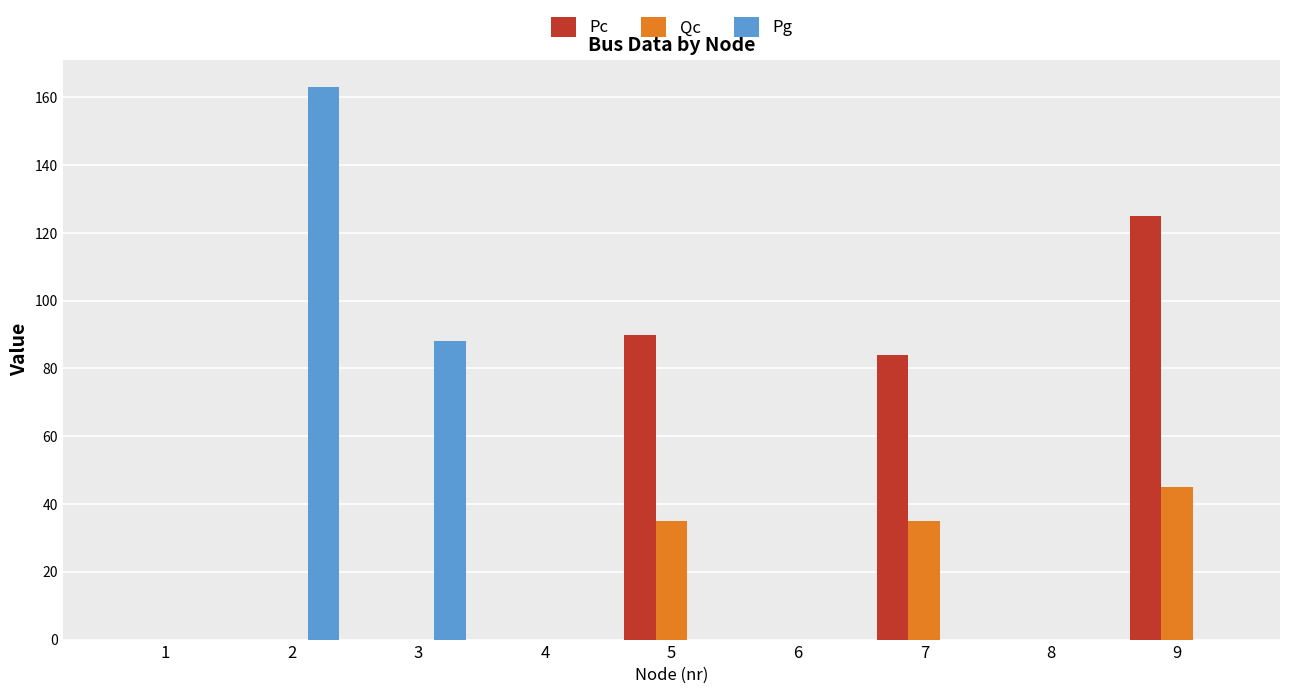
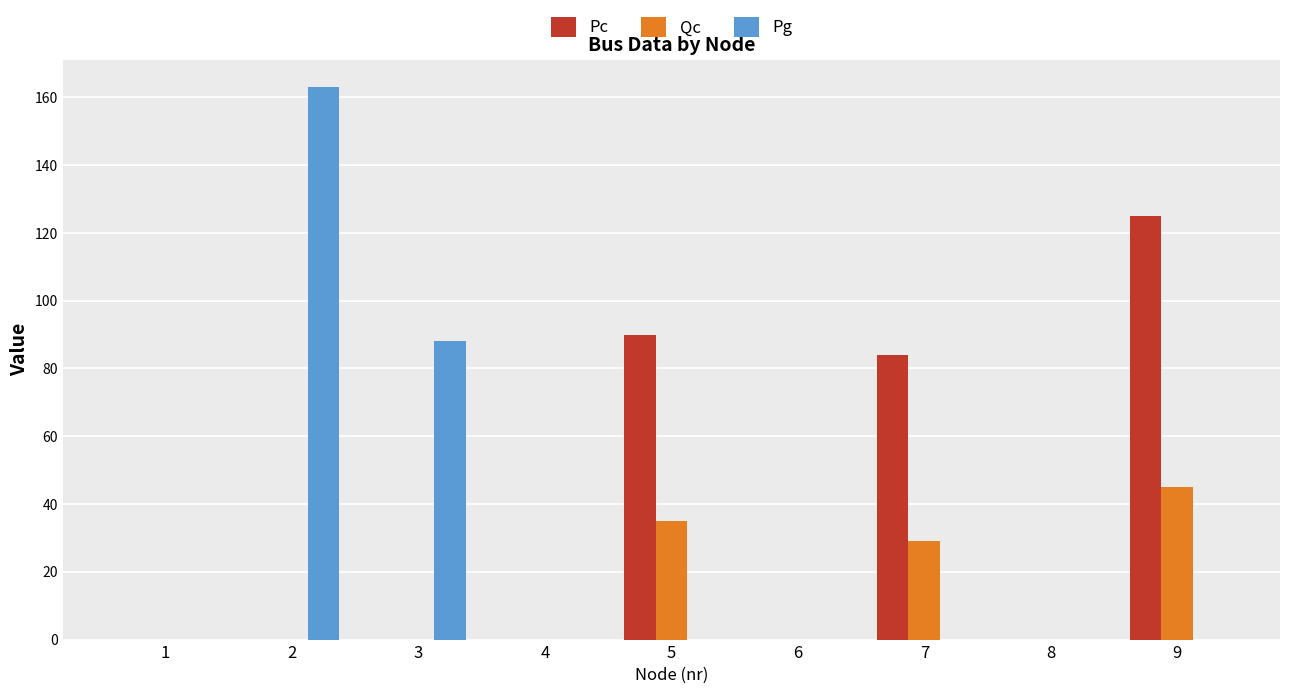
  {
    "Pc": {
      "1": 0,
      "2": 0,
      "3": 0,
      "4": 0,
      "5": 90,
      "6": 0,
      "7": 84,
      "8": 0,
      "9": 125
    },
    "Qc": {
      "1": 0,
      "2": 0,
      "3": 0,
      "4": 0,
      "5": 35,
      "6": 0,
-     "7": 35,
+     "7": 29,
      "8": 0,
      "9": 45
    },
    "Pg": {
      "1": 0,
      "2": 163,
      "3": 88,
      "4": 0,
      "5": 0,
      "6": 0,
      "7": 0,
      "8": 0,
      "9": 0
    }
  }
